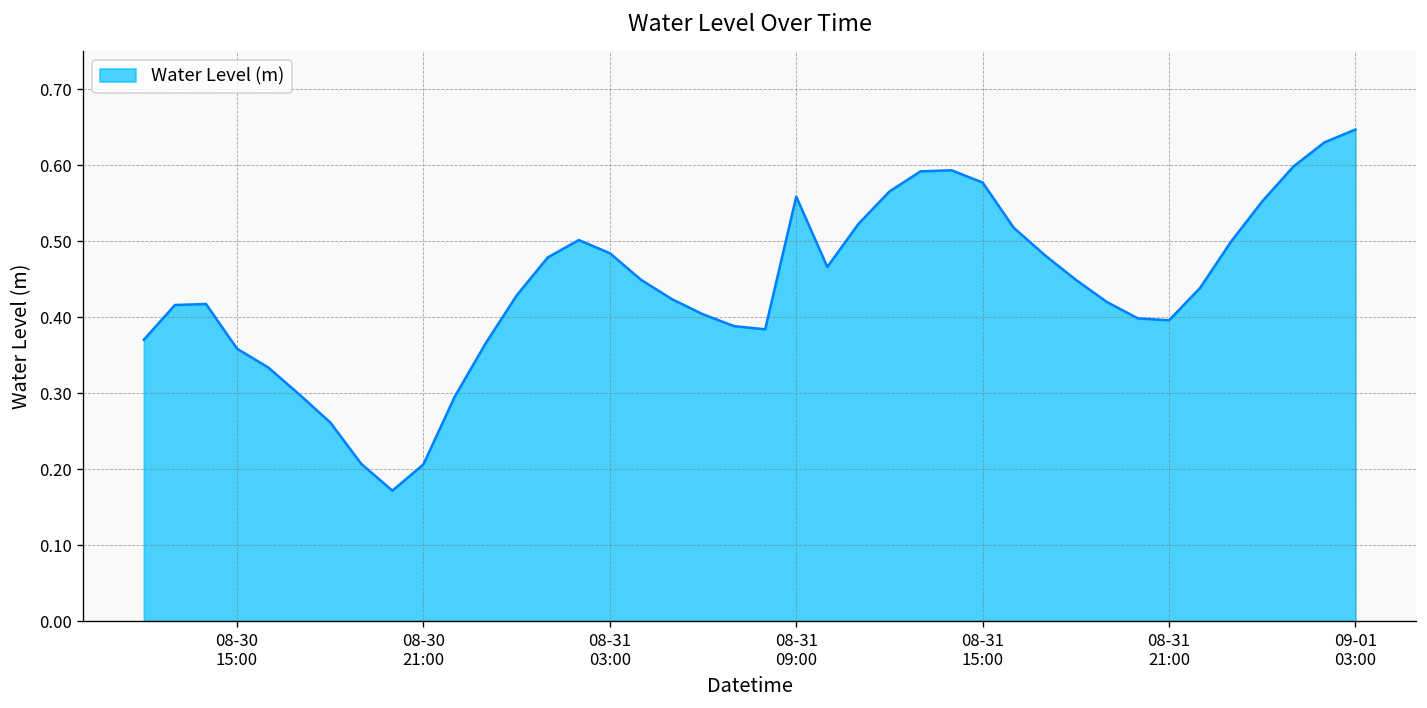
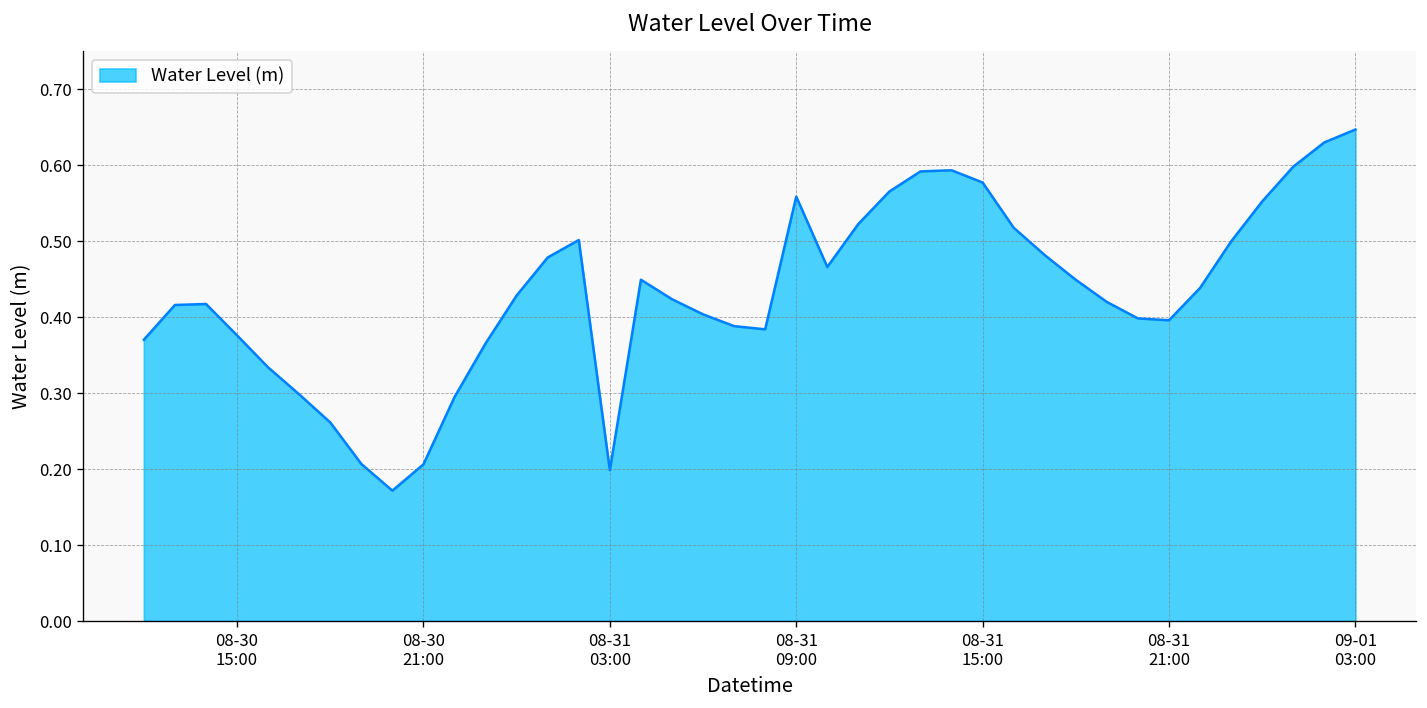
  {
-   "08-30 15:00": 0.36,
+   "08-30 15:00": 0.38,
    "08-30 21:00": 0.21,
-   "08-31 03:00": 0.48,
+   "08-31 03:00": 0.20,
    "08-31 09:00": 0.56,
    "08-31 15:00": 0.58,
    "08-31 21:00": 0.40,
    "09-01 03:00": 0.65
  }
